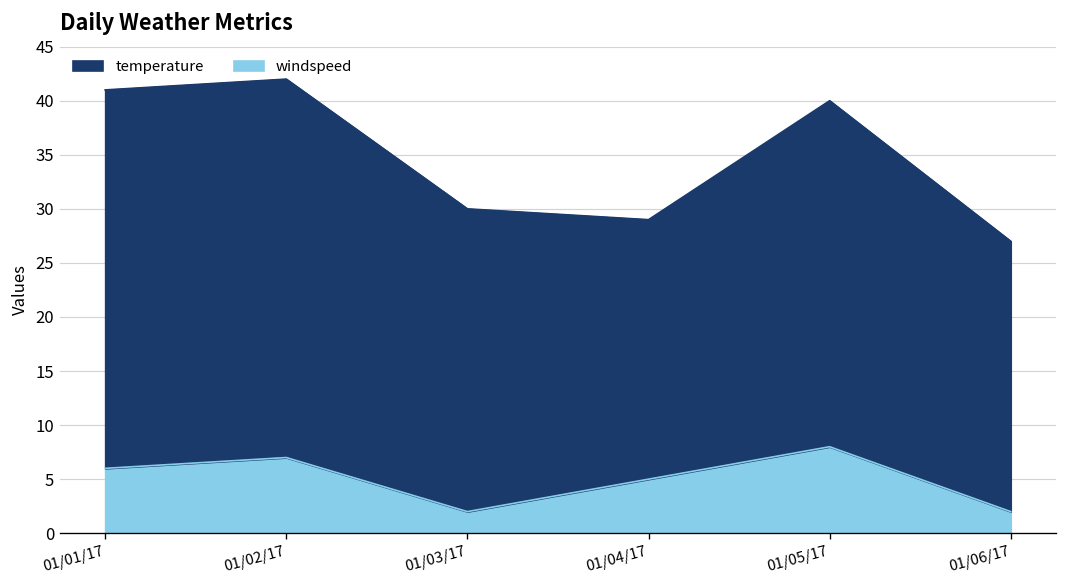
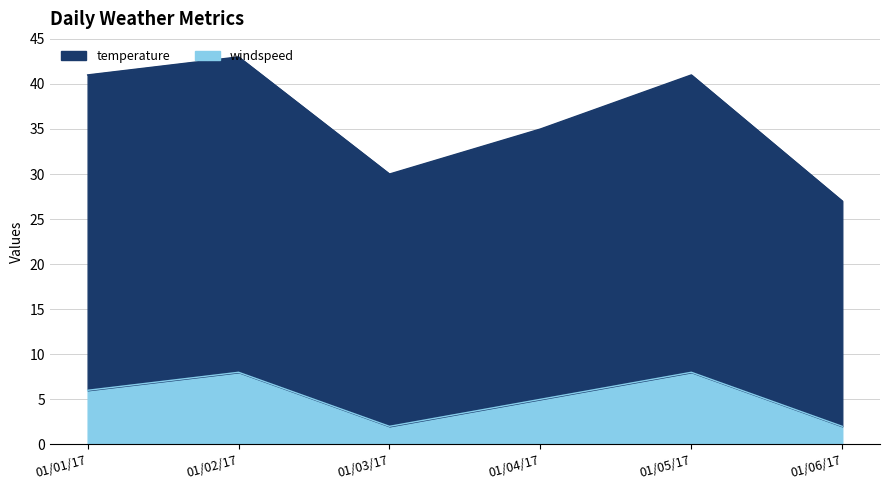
  {
    "windspeed": {
      "01/01/17": 6,
-     "01/02/17": 7,
+     "01/02/17": 8,
      "01/03/17": 2,
      "01/04/17": 5,
      "01/05/17": 8,
      "01/06/17": 2
    },
    "temperature": {
      "01/01/17": 35,
      "01/02/17": 35,
      "01/03/17": 28,
-     "01/04/17": 24,
-     "01/05/17": 32,
+     "01/04/17": 30,
+     "01/05/17": 33,
      "01/06/17": 25
    }
  }
